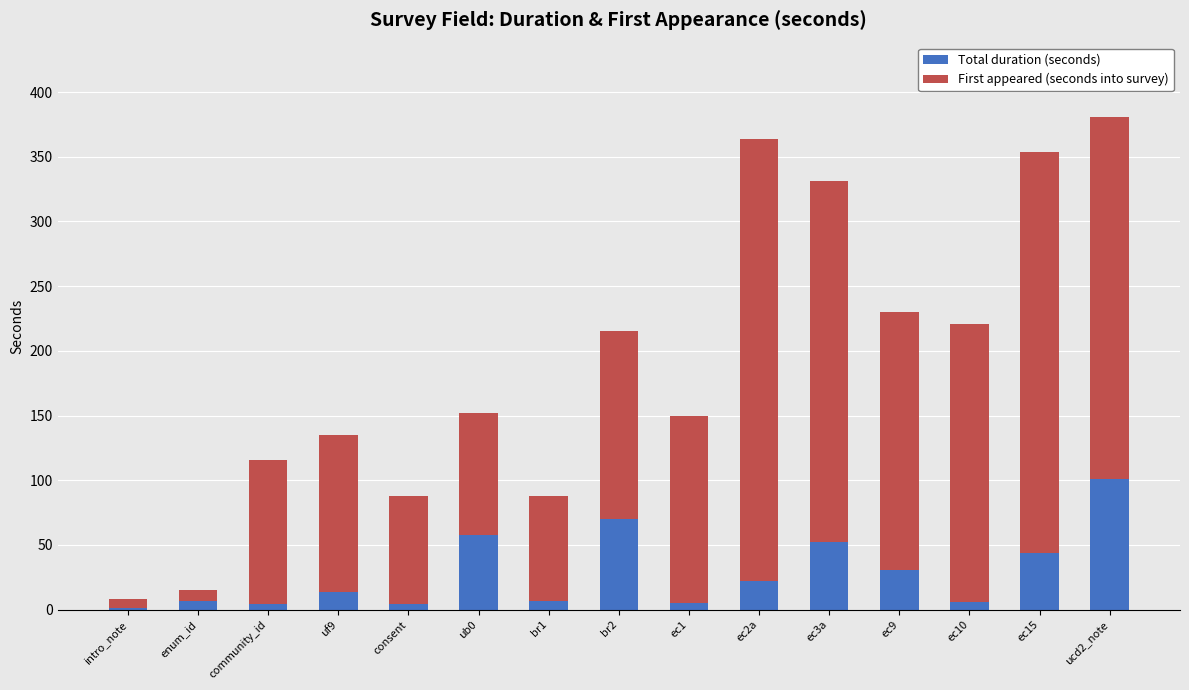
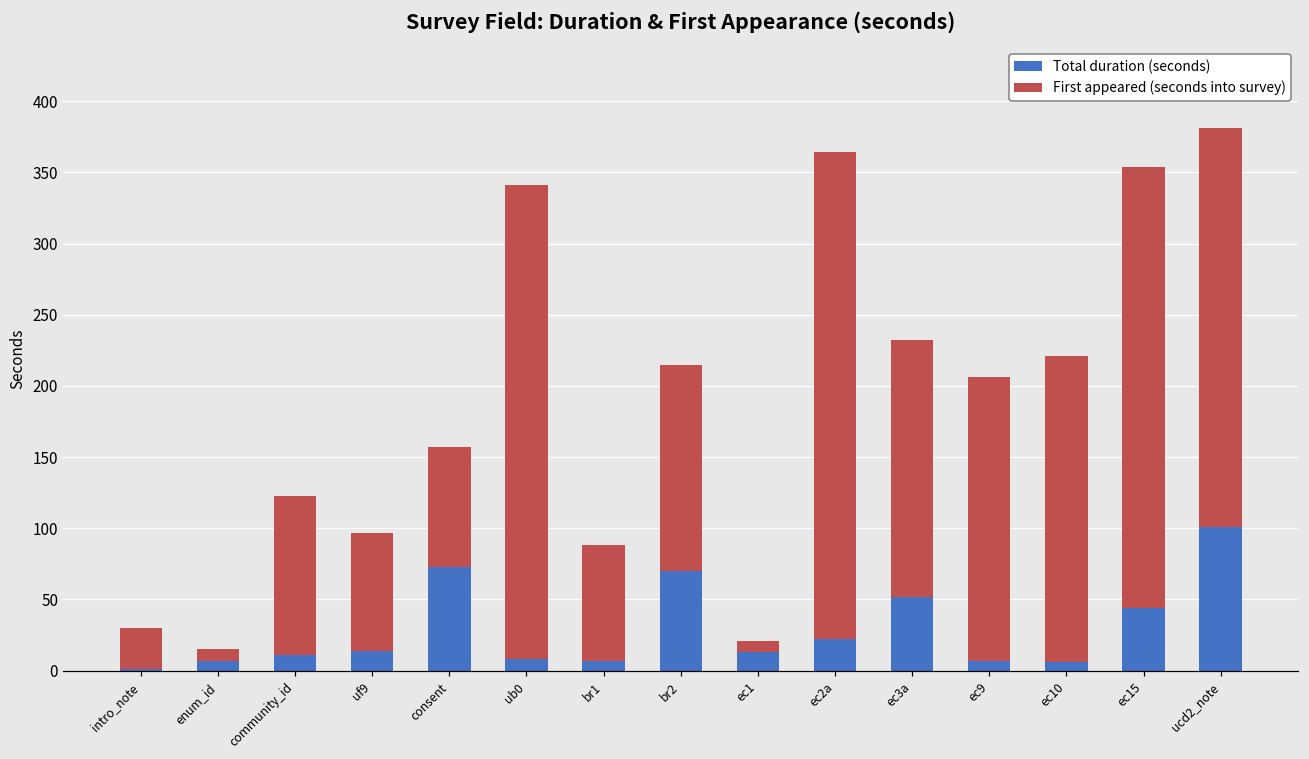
  {
    "Total duration (seconds)": {
      "enum_id": 7,
-     "community_id": 4,
+     "community_id": 11,
      "uf9": 14,
-     "consent": 4,
-     "ub0": 58,
+     "consent": 73,
+     "ub0": 8,
      "br1": 7,
      "br2": 70,
-     "ec1": 5,
+     "ec1": 13,
      "ec2a": 22,
      "ec3a": 52,
-     "ec9": 31,
+     "ec9": 7,
      "ec10": 6,
      "ec15": 44,
      "ucd2_note": 101
    },
    "First appeared (seconds into survey)": {
-     "intro_note": 7,
+     "intro_note": 29,
      "enum_id": 8,
      "community_id": 112,
-     "uf9": 121,
+     "uf9": 83,
      "consent": 84,
-     "ub0": 94,
+     "ub0": 333,
      "br1": 81,
      "br2": 145,
-     "ec1": 145,
+     "ec1": 8,
      "ec2a": 342,
-     "ec3a": 279,
+     "ec3a": 180,
      "ec9": 199,
      "ec10": 215,
      "ec15": 310,
      "ucd2_note": 280
    }
  }
